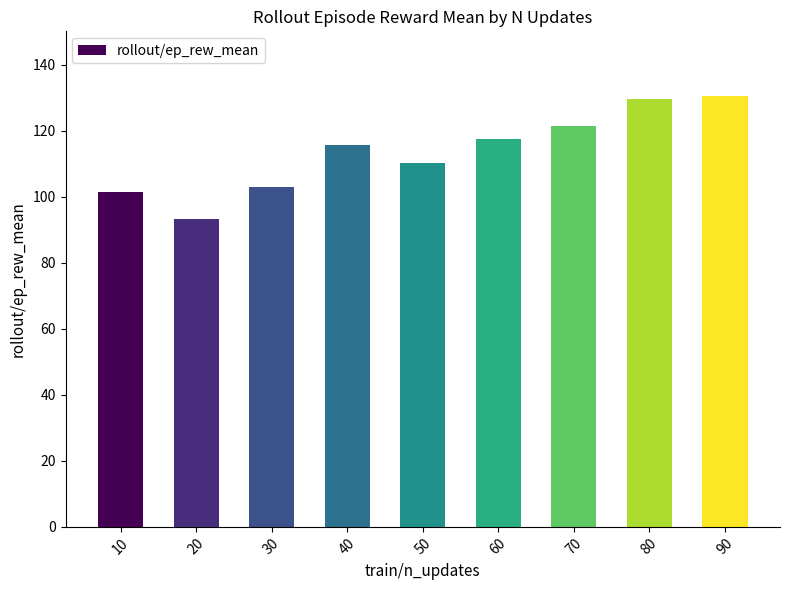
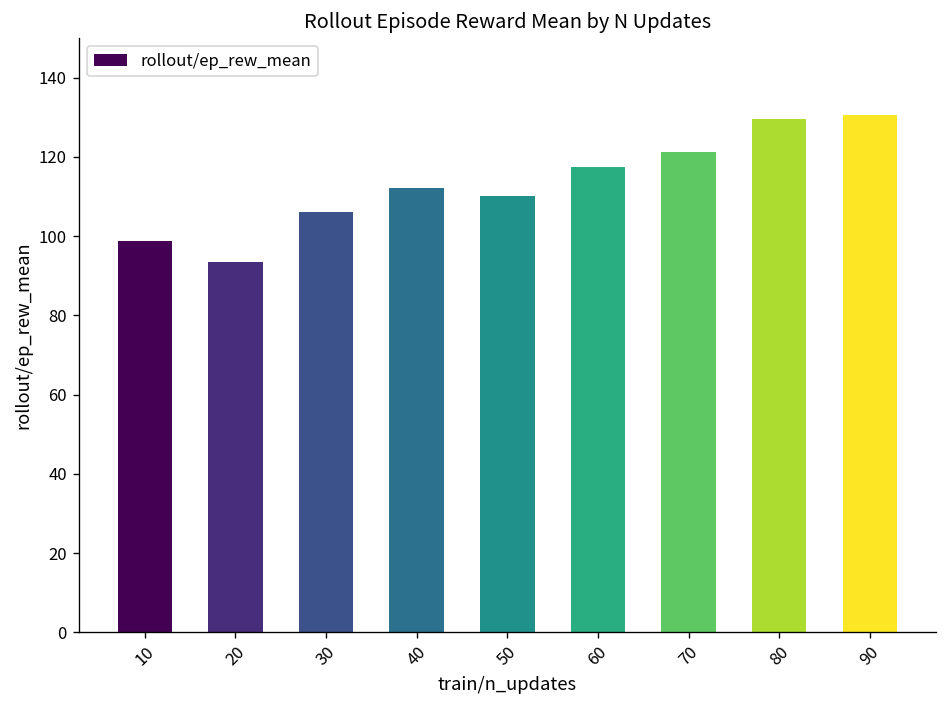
  {
-   "10": 101,
+   "10": 99,
    "20": 93,
-   "30": 103,
-   "40": 116,
+   "30": 106,
+   "40": 112,
    "50": 110,
    "60": 118,
    "70": 121,
    "80": 130,
    "90": 131
  }
